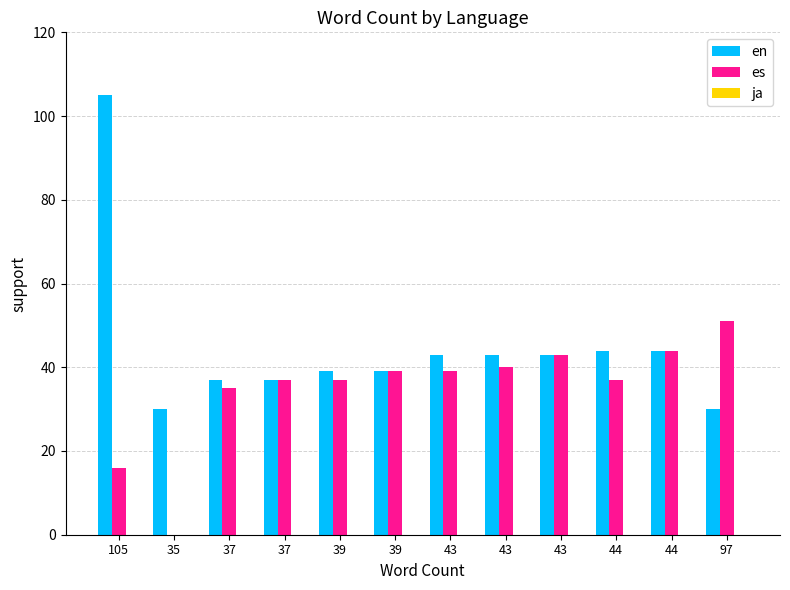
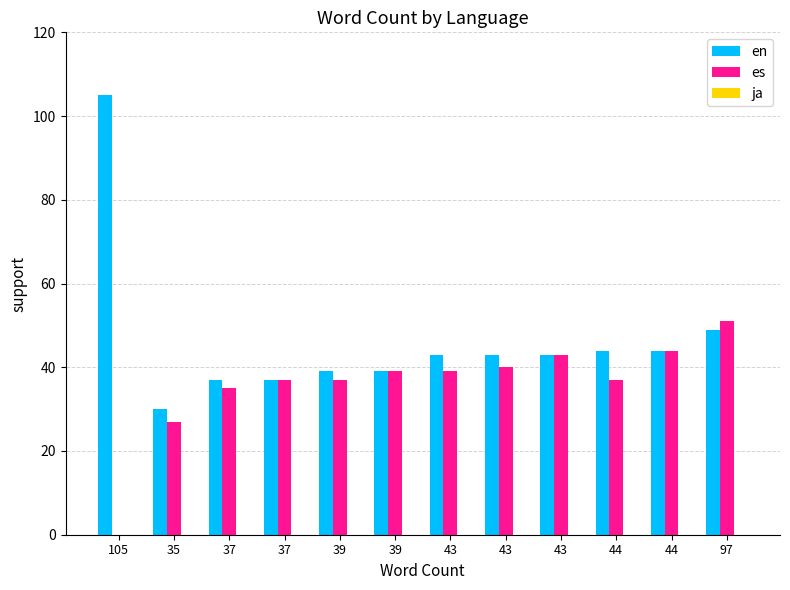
  {
    "en": {
      "105": 105,
      "35": 30,
-     "97": 30
+     "97": 49
    },
    "es": {
-     "105": 16,
-     "35": 0,
+     "105": 0,
+     "35": 27,
      "97": 51
    },
    "ja": {
      "105": 0,
      "35": 0,
      "97": 0
    }
  }
